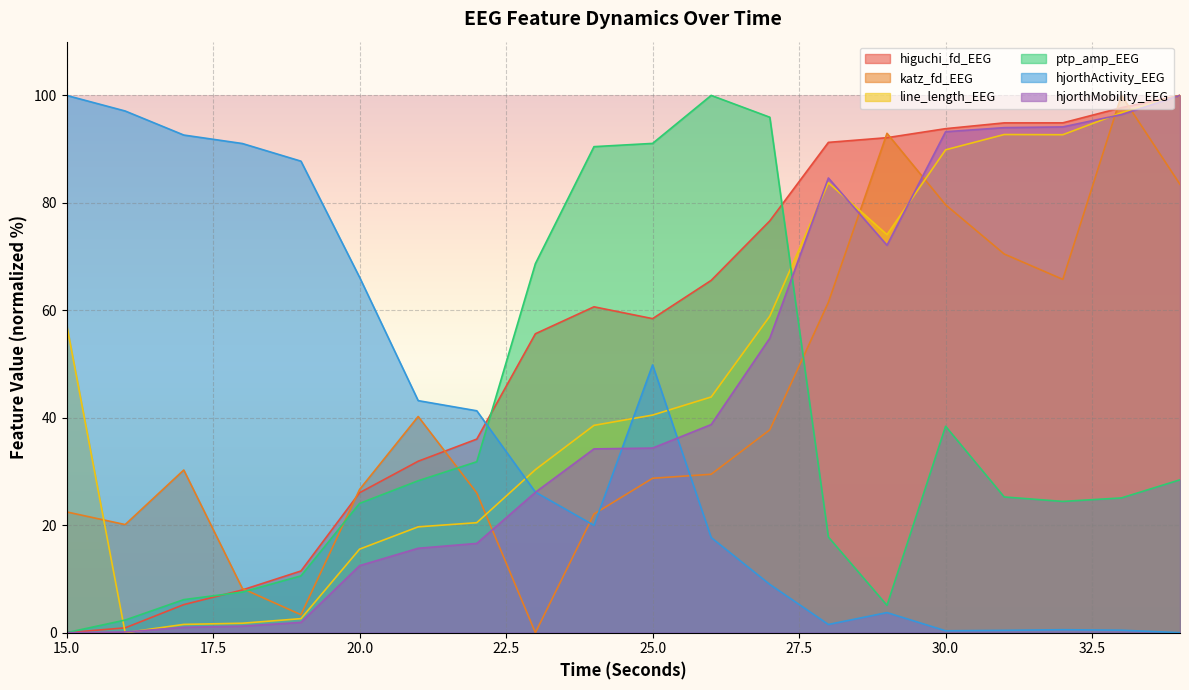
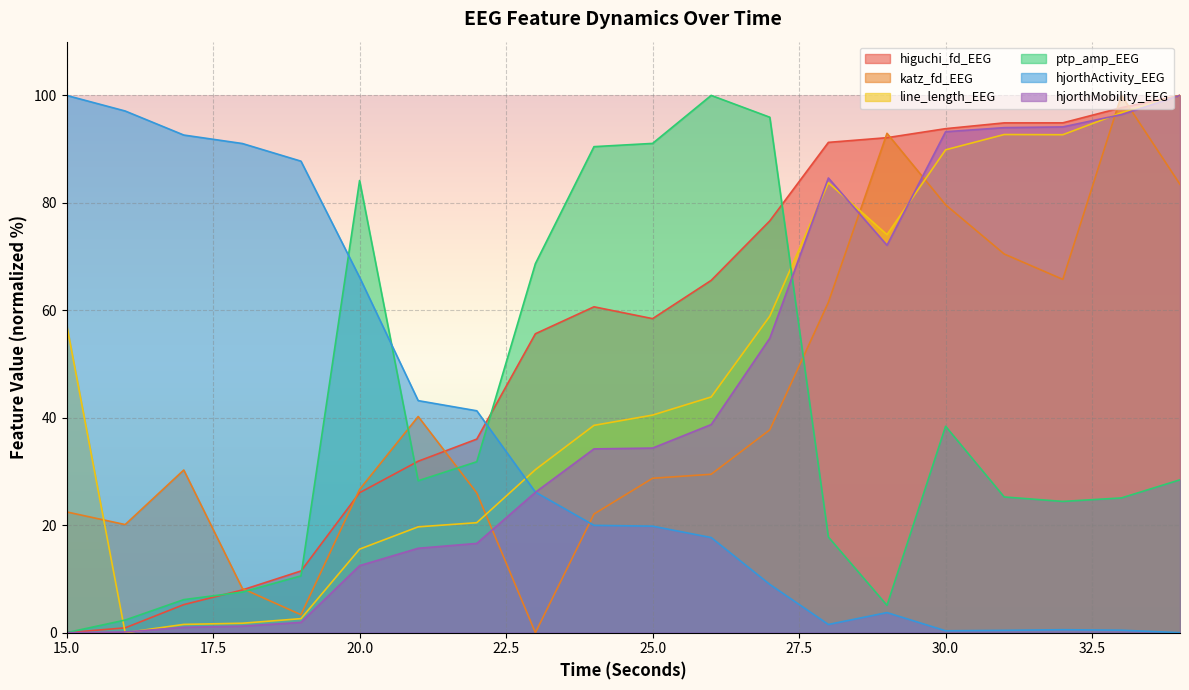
  {
    "line_length_EEG": {
      "15.0": 57,
      "20.0": 16,
      "25.0": 40,
      "30.0": 90
    },
    "ptp_amp_EEG": {
-     "20.0": 24,
+     "20.0": 84,
      "25.0": 91,
      "30.0": 38
    },
    "hjorthActivity_EEG": {
      "15.0": 100,
      "20.0": 66,
-     "25.0": 50,
+     "25.0": 20,
      "30.0": 0
    },
    "hjorthMobility_EEG": {
      "20.0": 12,
      "25.0": 34,
      "30.0": 93
    }
  }
